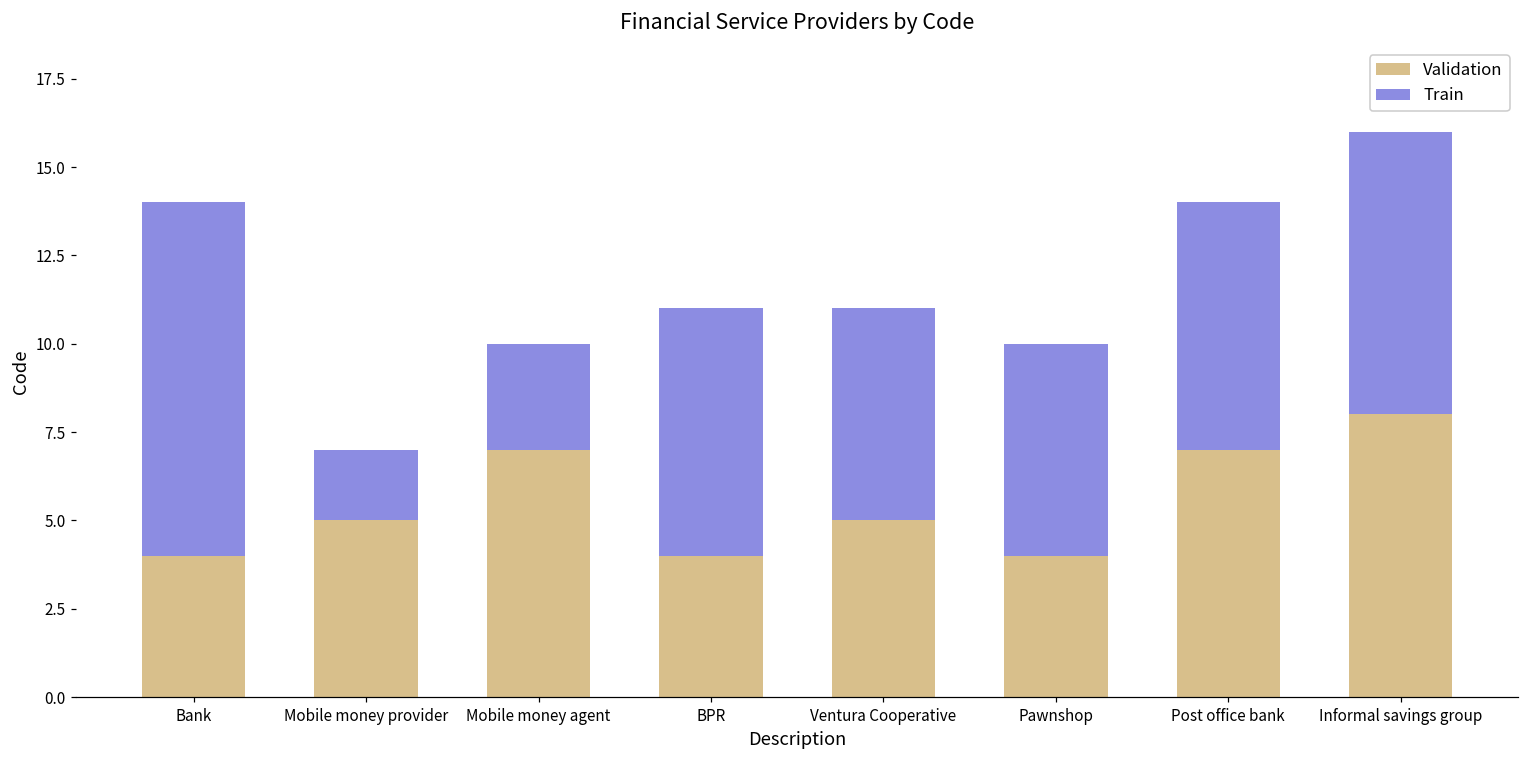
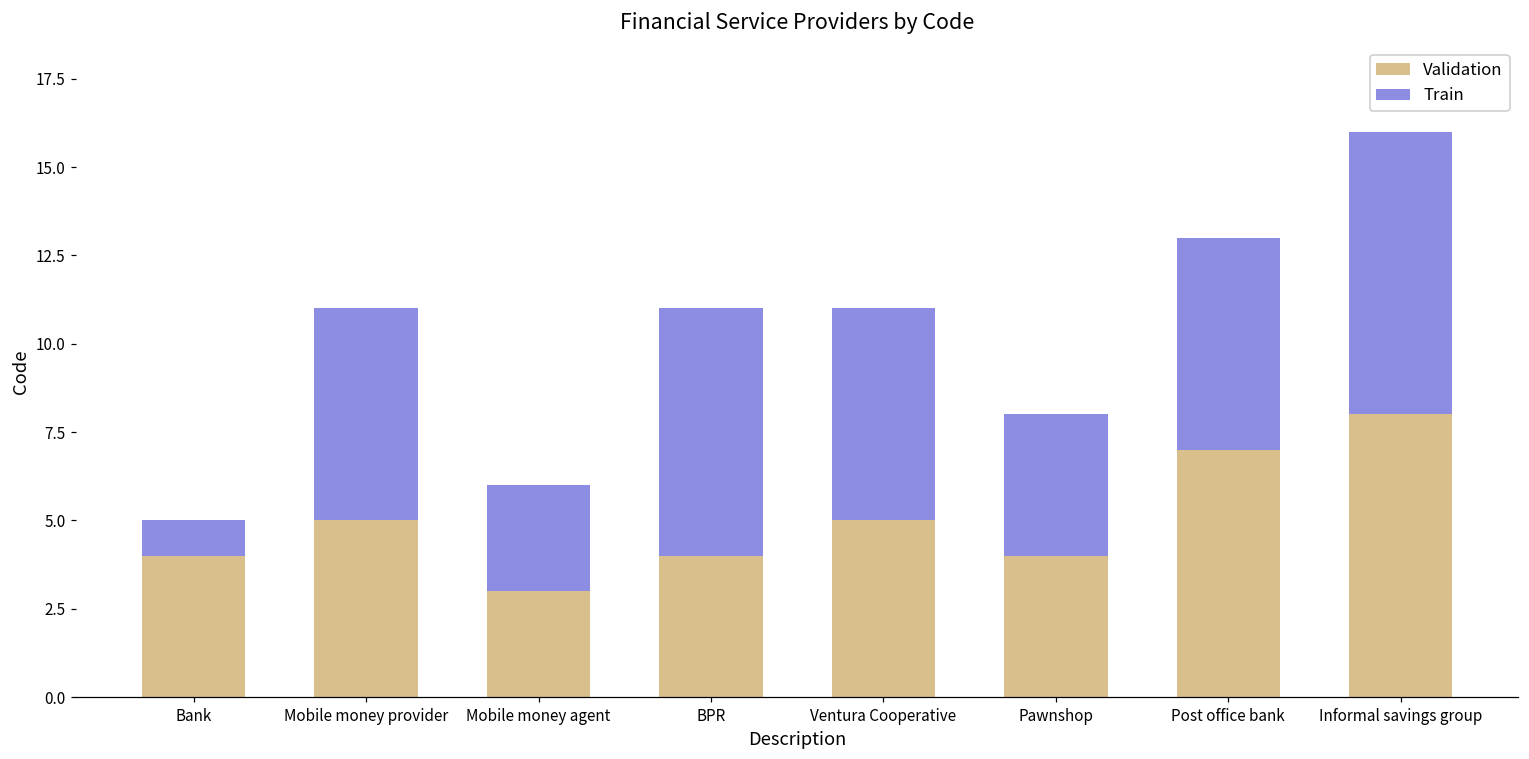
  {
    "Validation": {
      "Bank": 4,
      "Mobile money provider": 5,
-     "Mobile money agent": 7,
+     "Mobile money agent": 3,
      "BPR": 4,
      "Ventura Cooperative": 5,
      "Pawnshop": 4,
      "Post office bank": 7,
      "Informal savings group": 8
    },
    "Train": {
-     "Bank": 10,
-     "Mobile money provider": 2,
+     "Bank": 1,
+     "Mobile money provider": 6,
      "Mobile money agent": 3,
      "BPR": 7,
      "Ventura Cooperative": 6,
-     "Pawnshop": 6,
-     "Post office bank": 7,
+     "Pawnshop": 4,
+     "Post office bank": 6,
      "Informal savings group": 8
    }
  }
